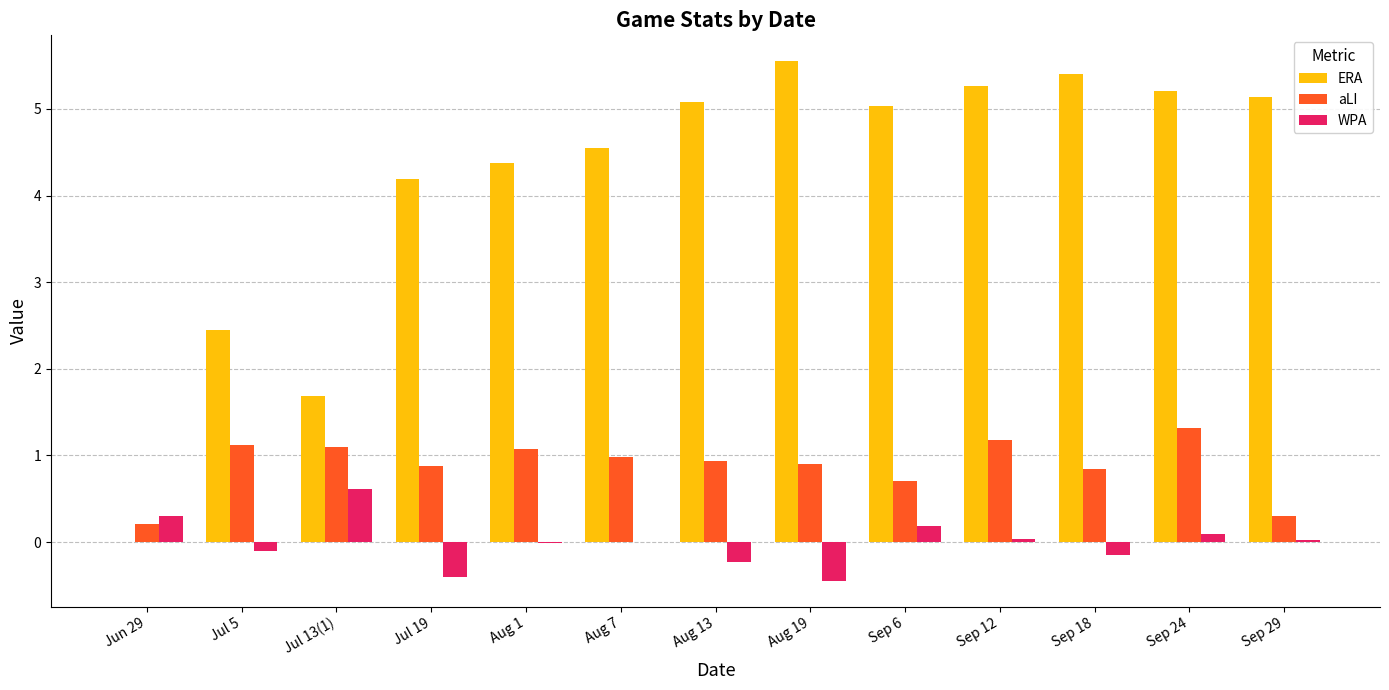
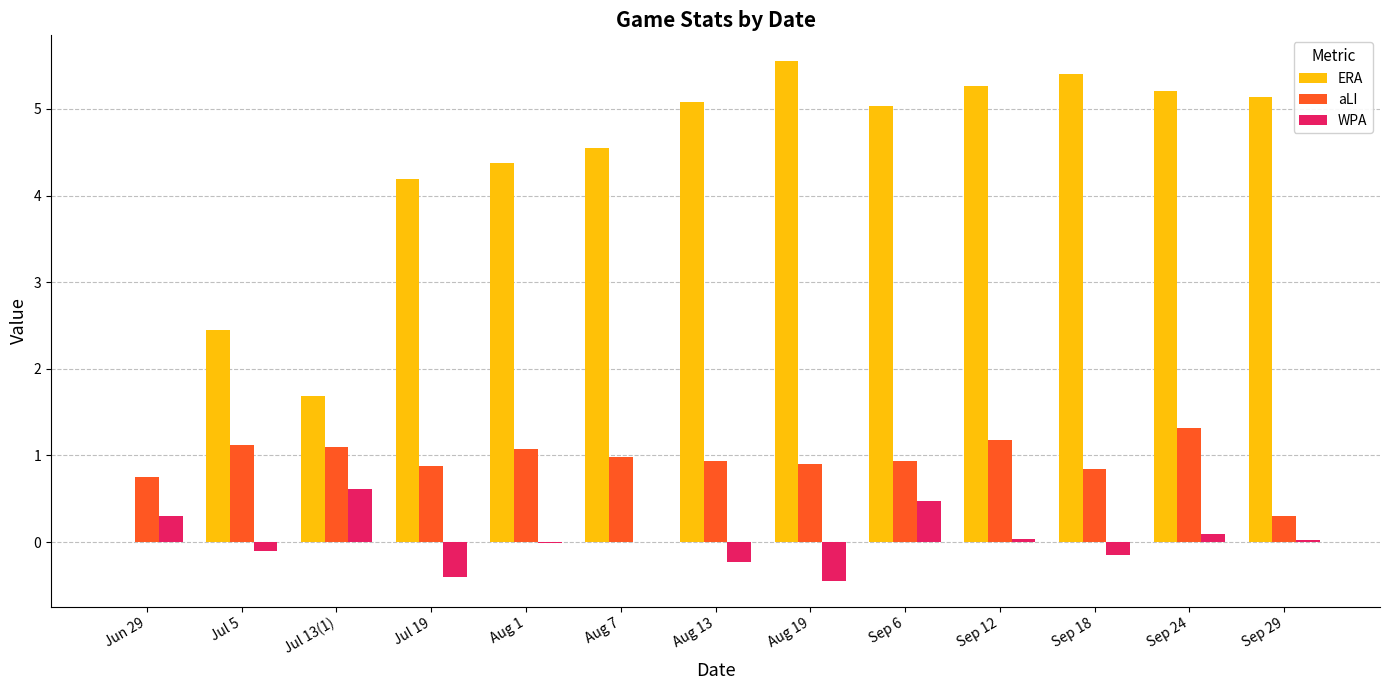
  {
    "ERA": {
      "Jun 29": 0.0,
      "Jul 5": 2.5,
      "Jul 13(1)": 1.7,
      "Jul 19": 4.2,
      "Aug 1": 4.4,
      "Aug 7": 4.6,
      "Aug 13": 5.1,
      "Aug 19": 5.6,
      "Sep 6": 5.0,
      "Sep 12": 5.3,
      "Sep 18": 5.4,
      "Sep 24": 5.2,
      "Sep 29": 5.1
    },
    "aLI": {
-     "Jun 29": 0.2,
+     "Jun 29": 0.8,
      "Jul 5": 1.1,
      "Jul 13(1)": 1.1,
      "Jul 19": 0.9,
      "Aug 1": 1.1,
      "Aug 7": 1.0,
      "Aug 13": 0.9,
      "Aug 19": 0.9,
-     "Sep 6": 0.7,
+     "Sep 6": 0.9,
      "Sep 12": 1.2,
      "Sep 18": 0.8,
      "Sep 24": 1.3,
      "Sep 29": 0.3
    },
    "WPA": {
      "Jun 29": 0.3,
      "Jul 5": -0.1,
      "Jul 13(1)": 0.6,
      "Jul 19": -0.4,
      "Aug 13": -0.2,
      "Aug 19": -0.4,
-     "Sep 6": 0.2,
+     "Sep 6": 0.5,
      "Sep 12": 0.0,
      "Sep 18": -0.2,
      "Sep 24": 0.1
    }
  }
